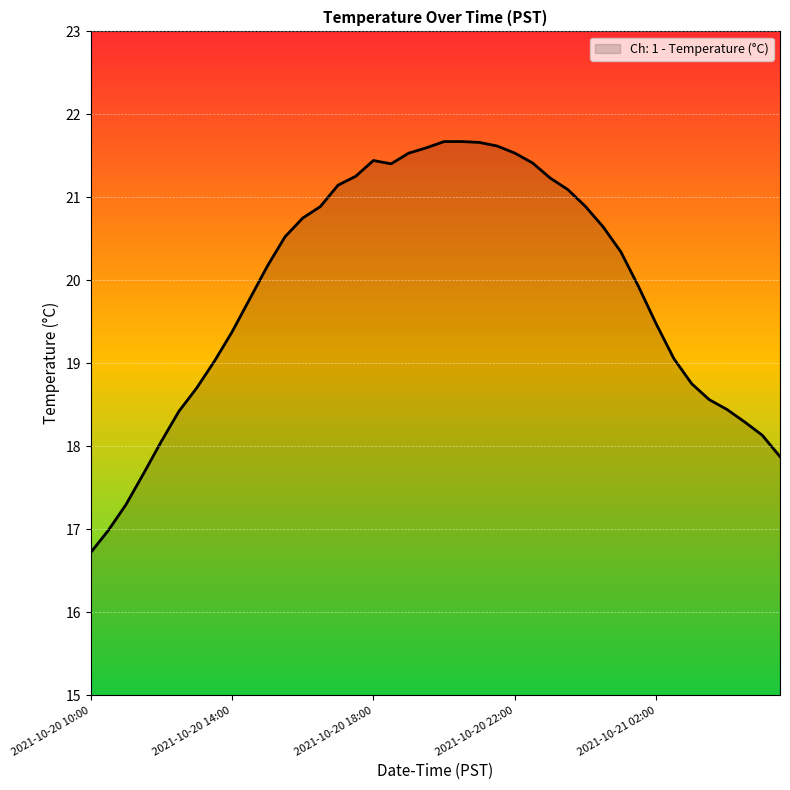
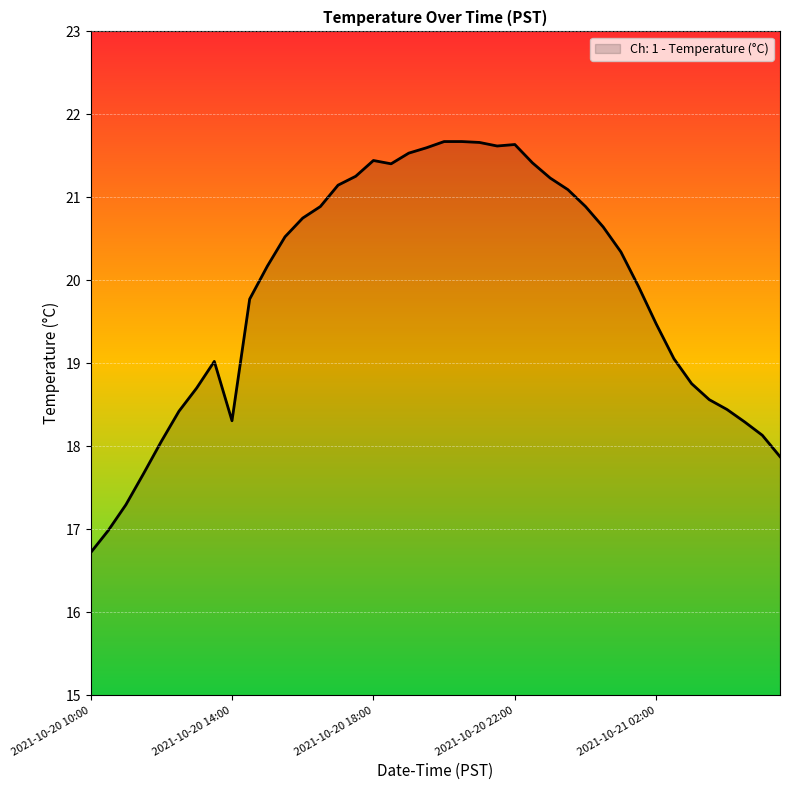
  {
    "2021-10-20 10:00": 16.7,
-   "2021-10-20 14:00": 19.4,
+   "2021-10-20 14:00": 18.3,
    "2021-10-20 18:00": 21.4,
-   "2021-10-20 22:00": 21.5,
+   "2021-10-20 22:00": 21.6,
    "2021-10-21 02:00": 19.5
  }
